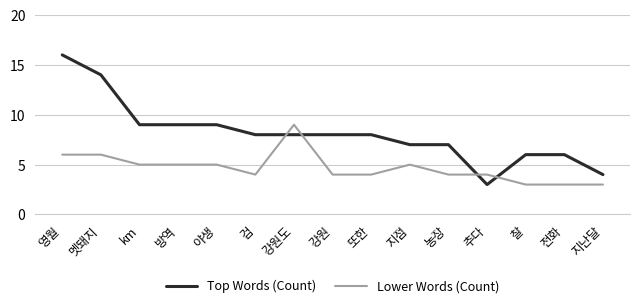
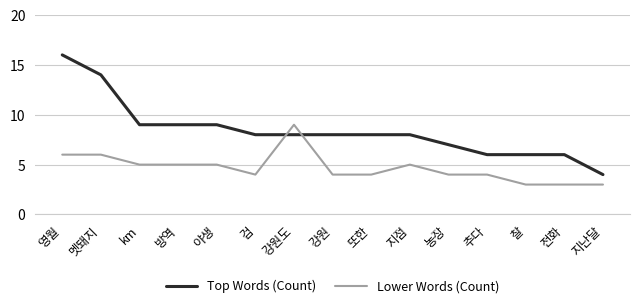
  {
    "Top Words (Count)": {
      "영월": 16,
      "멧돼지": 14,
      "km": 9,
      "방역": 9,
      "야생": 9,
      "검": 8,
      "강원도": 8,
      "강원": 8,
      "또한": 8,
-     "지점": 7,
+     "지점": 8,
      "농장": 7,
-     "추다": 3,
+     "추다": 6,
      "찰": 6,
      "전화": 6,
      "지난달": 4
    },
    "Lower Words (Count)": {
      "영월": 6,
      "멧돼지": 6,
      "km": 5,
      "방역": 5,
      "야생": 5,
      "검": 4,
      "강원도": 9,
      "강원": 4,
      "또한": 4,
      "지점": 5,
      "농장": 4,
      "추다": 4,
      "찰": 3,
      "전화": 3,
      "지난달": 3
    }
  }
